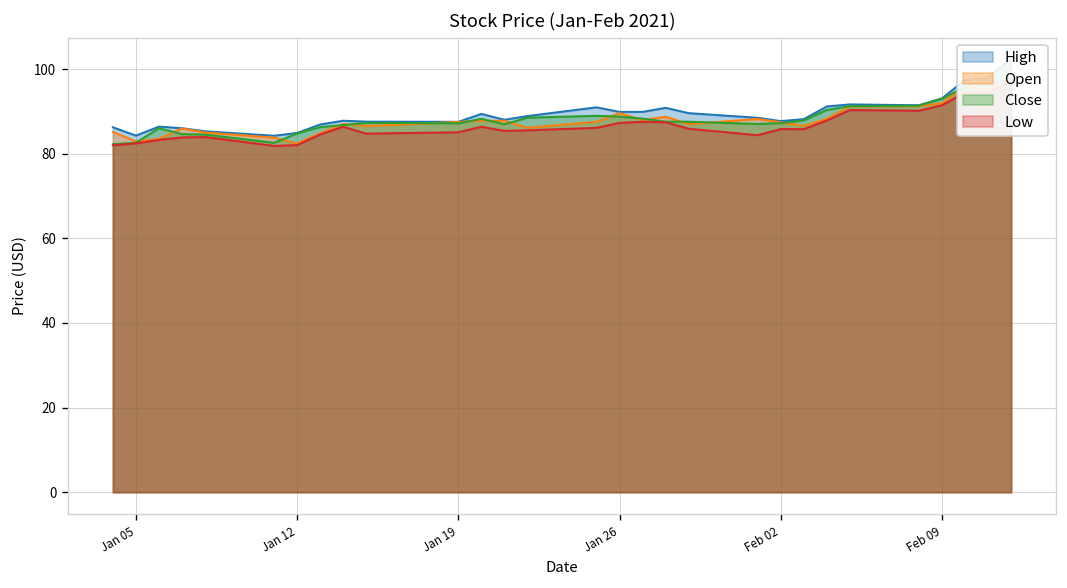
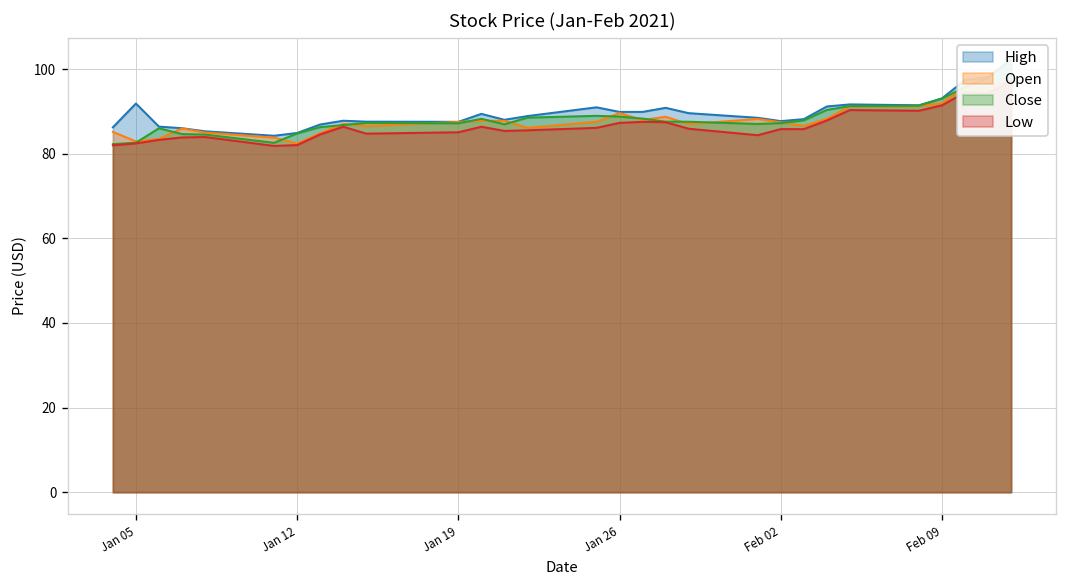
  {
    "High": {
-     "Jan 05": 84
+     "Jan 05": 92
    },
    "Close": {
      "Jan 26": 89
    }
  }
